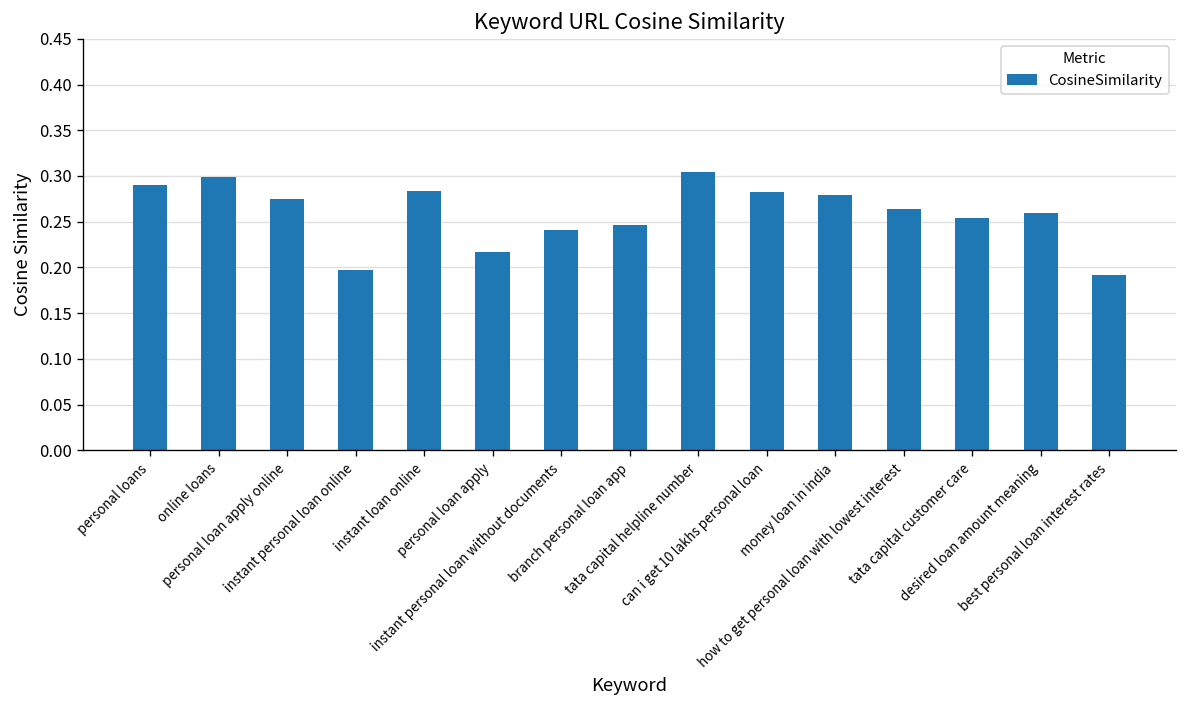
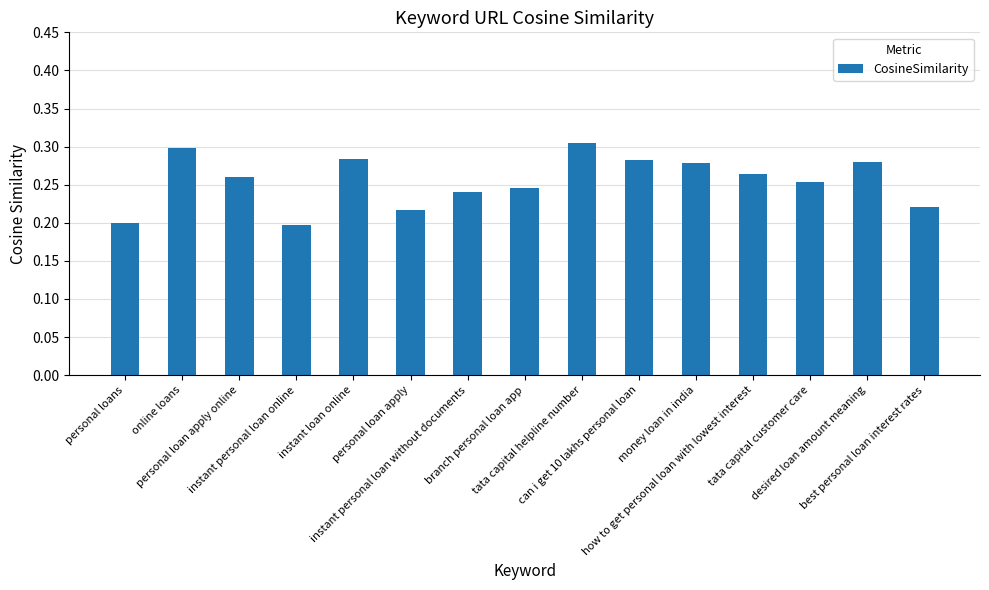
  {
-   "personal loans": 0.29,
+   "personal loans": 0.20,
    "online loans": 0.30,
-   "personal loan apply online": 0.27,
+   "personal loan apply online": 0.26,
    "instant personal loan online": 0.20,
    "instant loan online": 0.28,
    "personal loan apply": 0.22,
    "instant personal loan without documents": 0.24,
    "branch personal loan app": 0.25,
    "tata capital helpline number": 0.30,
    "can i get 10 lakhs personal loan": 0.28,
    "money loan in india": 0.28,
    "how to get personal loan with lowest interest": 0.26,
    "tata capital customer care": 0.25,
-   "desired loan amount meaning": 0.26,
-   "best personal loan interest rates": 0.19
+   "desired loan amount meaning": 0.28,
+   "best personal loan interest rates": 0.22
  }
